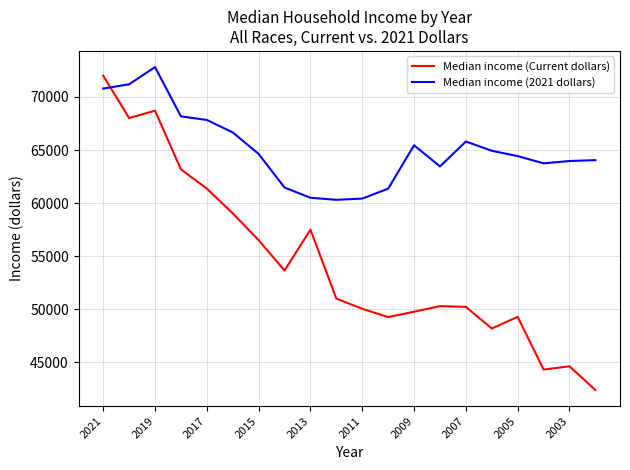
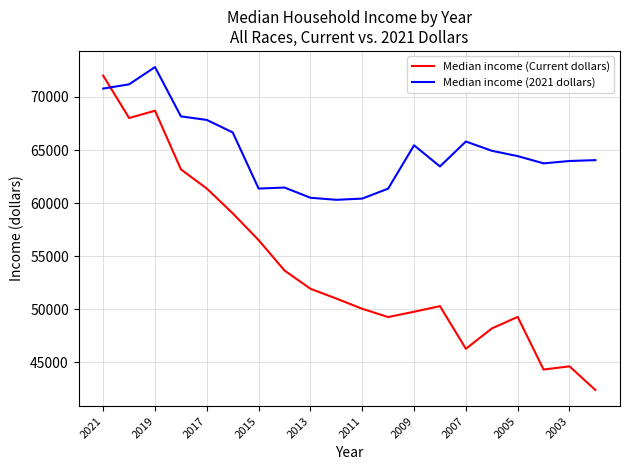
  {
    "Median income (Current dollars)": {
      "2021": 72000,
      "2019": 68700,
      "2017": 61400,
      "2015": 56500,
-     "2013": 57500,
+     "2013": 51900,
      "2011": 50100,
      "2009": 49800,
-     "2007": 50200,
+     "2007": 46300,
      "2005": 49300,
      "2003": 44600
    },
    "Median income (2021 dollars)": {
      "2021": 70800,
      "2019": 72800,
      "2017": 67800,
-     "2015": 64600,
+     "2015": 61400,
      "2013": 60500,
      "2011": 60400,
      "2009": 65400,
      "2007": 65800,
      "2005": 64400,
      "2003": 64000
    }
  }
